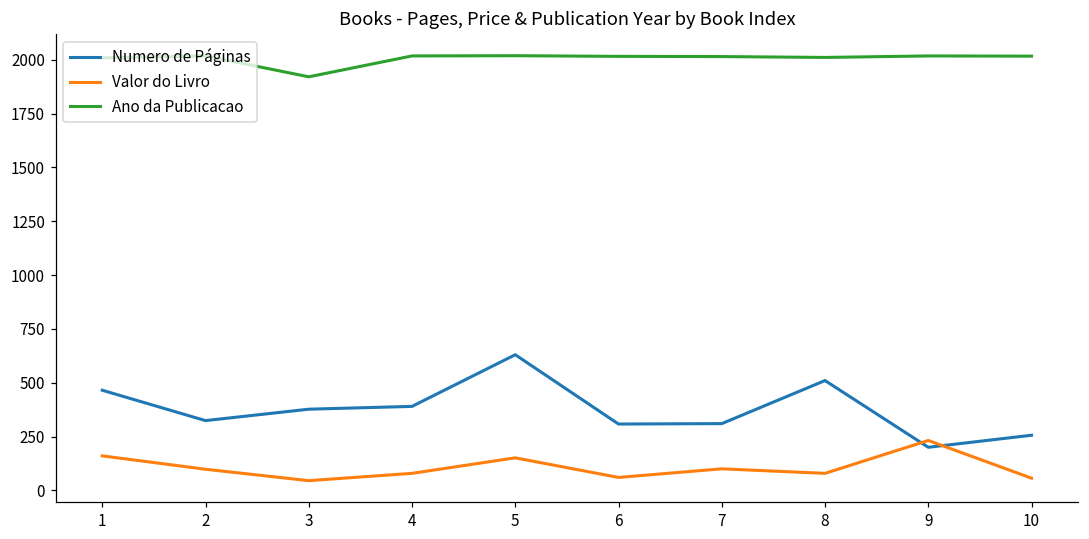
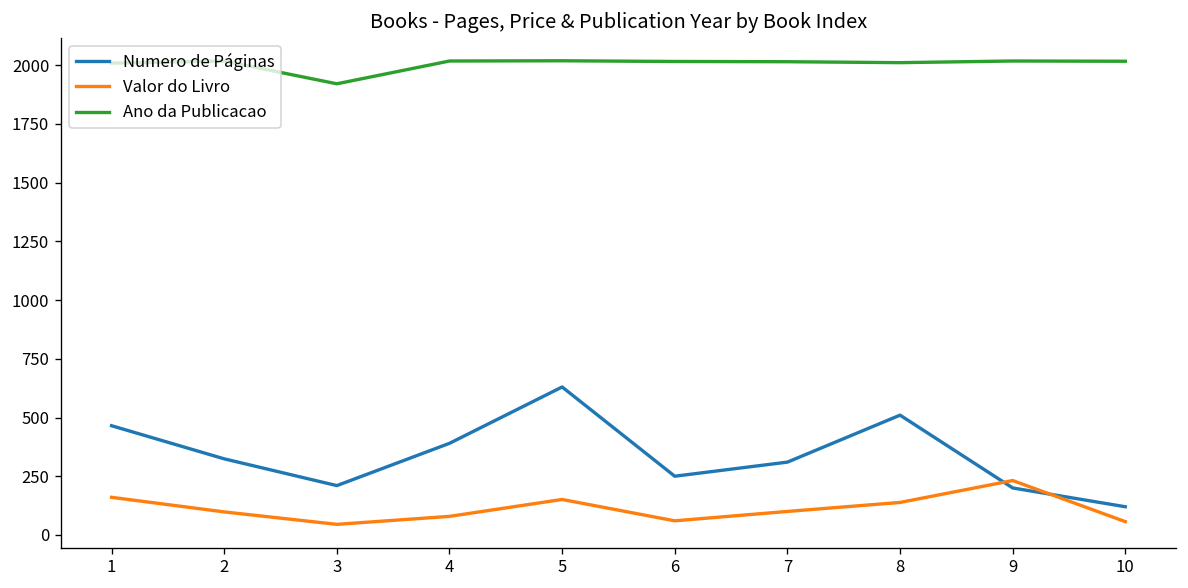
  {
    "Numero de Páginas": {
      "1": 470,
      "2": 320,
-     "3": 380,
+     "3": 210,
      "4": 390,
      "5": 630,
-     "6": 310,
+     "6": 250,
      "7": 310,
      "8": 510,
      "9": 200,
-     "10": 260
+     "10": 120
    },
    "Valor do Livro": {
      "1": 160,
      "2": 100,
      "3": 50,
      "4": 80,
      "5": 150,
      "6": 60,
      "7": 100,
-     "8": 80,
+     "8": 140,
      "9": 230,
      "10": 60
    },
    "Ano da Publicacao": {
      "3": 1920,
      "4": 2020,
      "5": 2020,
      "6": 2020,
      "7": 2020,
      "8": 2010,
      "9": 2020,
      "10": 2020
    }
  }
